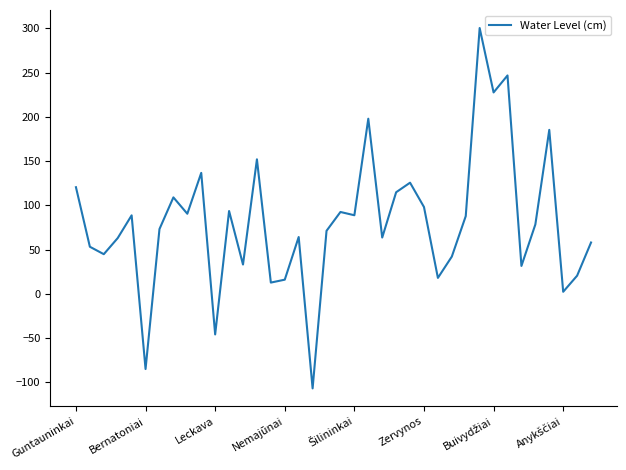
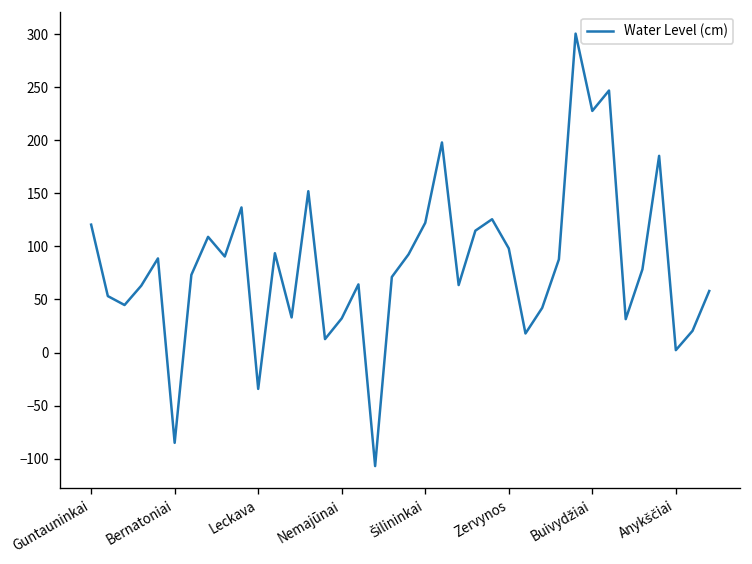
  {
    "Guntauninkai": 120,
    "Bernatoniai": -90,
-   "Leckava": -50,
-   "Nemajūnai": 20,
-   "Šilininkai": 90,
+   "Leckava": -30,
+   "Nemajūnai": 30,
+   "Šilininkai": 120,
    "Zervynos": 100,
    "Buivydžiai": 230,
    "Anykščiai": 0
  }
